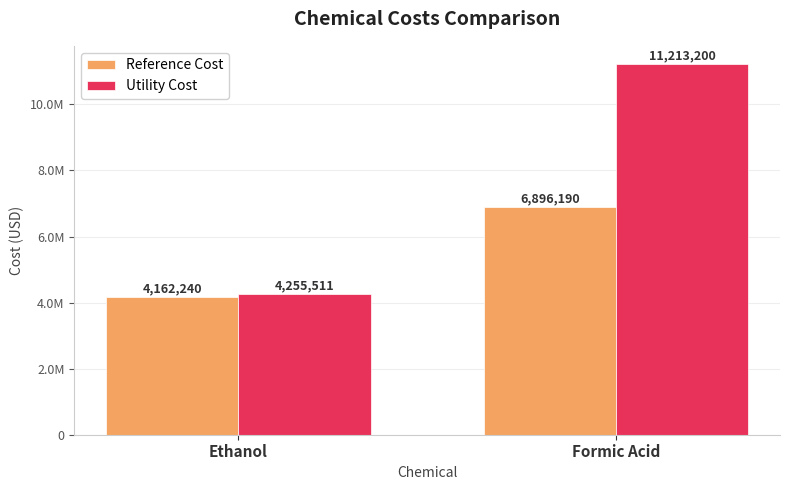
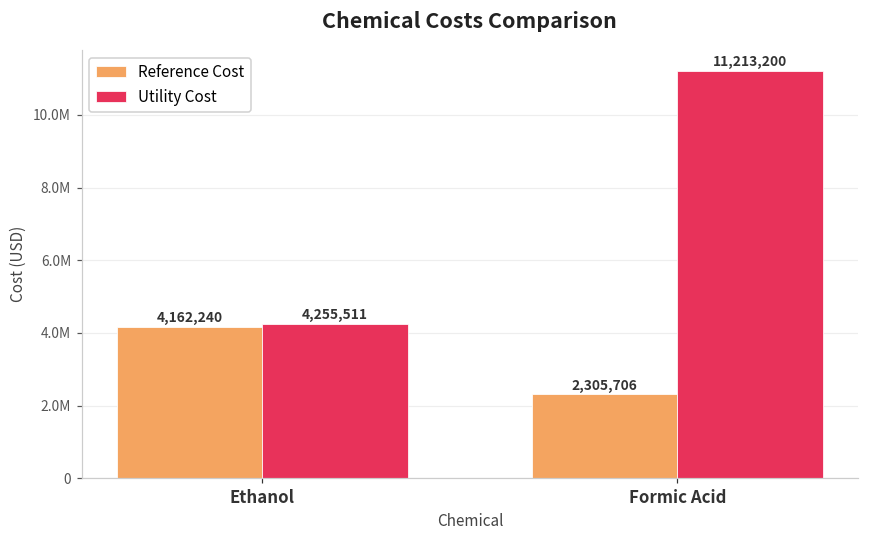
  {
    "Reference Cost": {
      "Ethanol": "4,162,240",
-     "Formic Acid": "6,896,190"
+     "Formic Acid": "2,305,706"
    },
    "Utility Cost": {
      "Ethanol": "4,255,511",
      "Formic Acid": "11,213,200"
    }
  }
